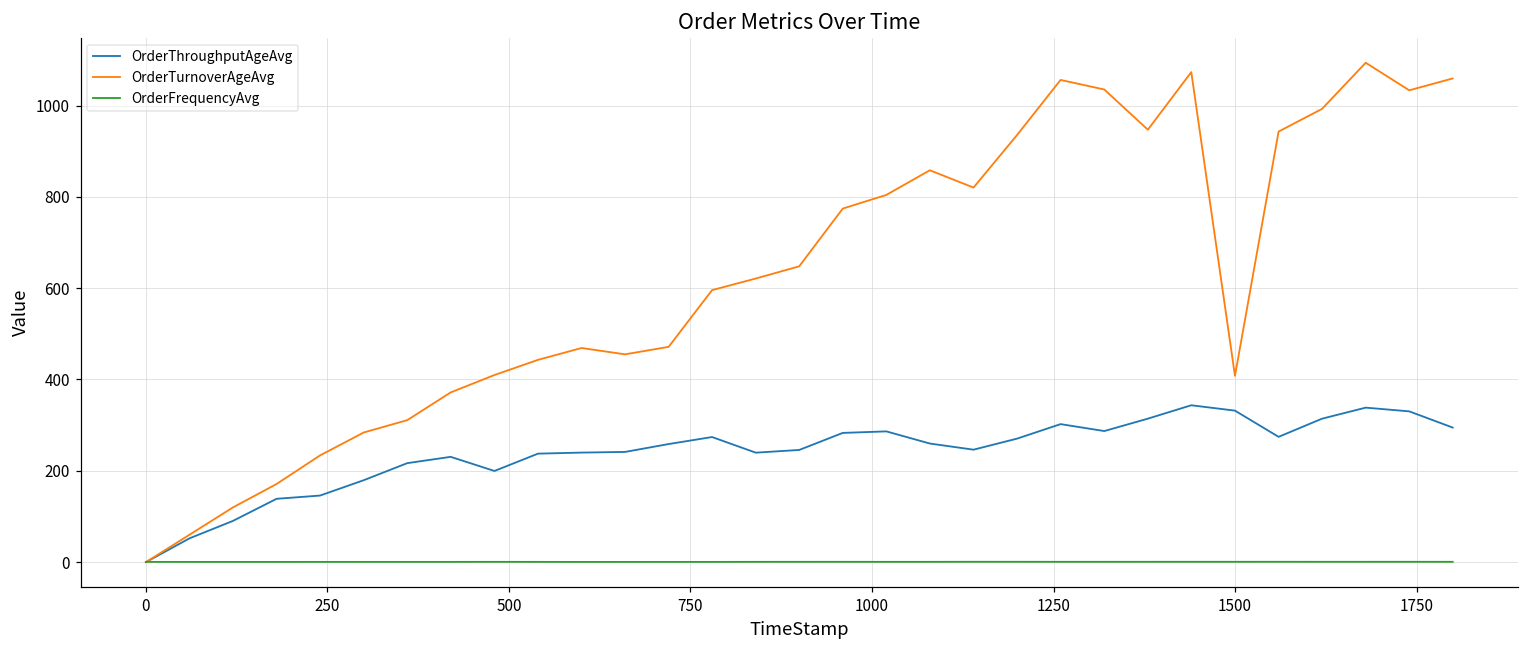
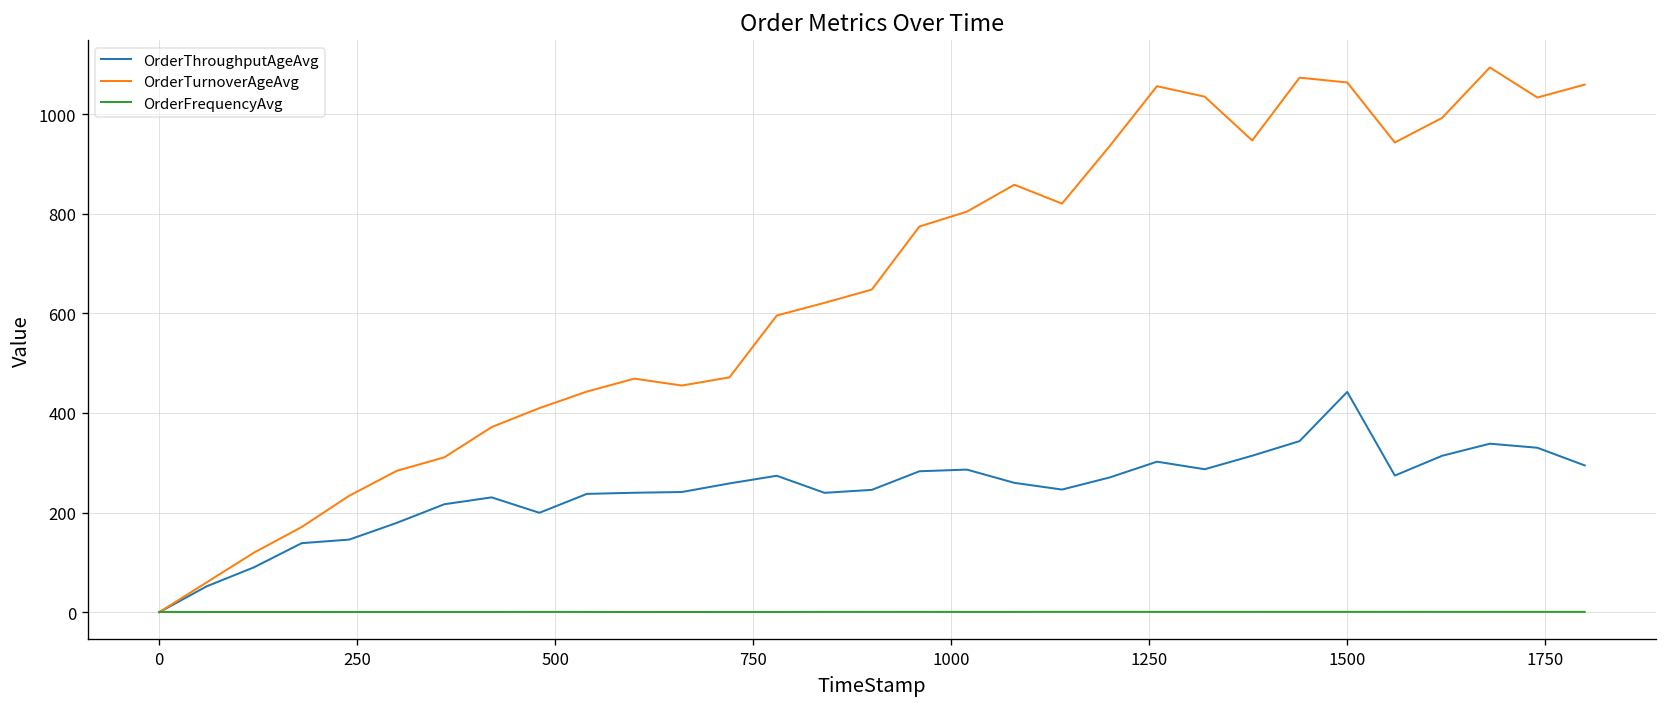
  {
    "OrderThroughputAgeAvg": {
-     "1500": 330
+     "1500": 440
    },
    "OrderTurnoverAgeAvg": {
-     "1500": 410
+     "1500": 1060
    },
    "OrderFrequencyAvg": {
      "1500": 0
    }
  }
